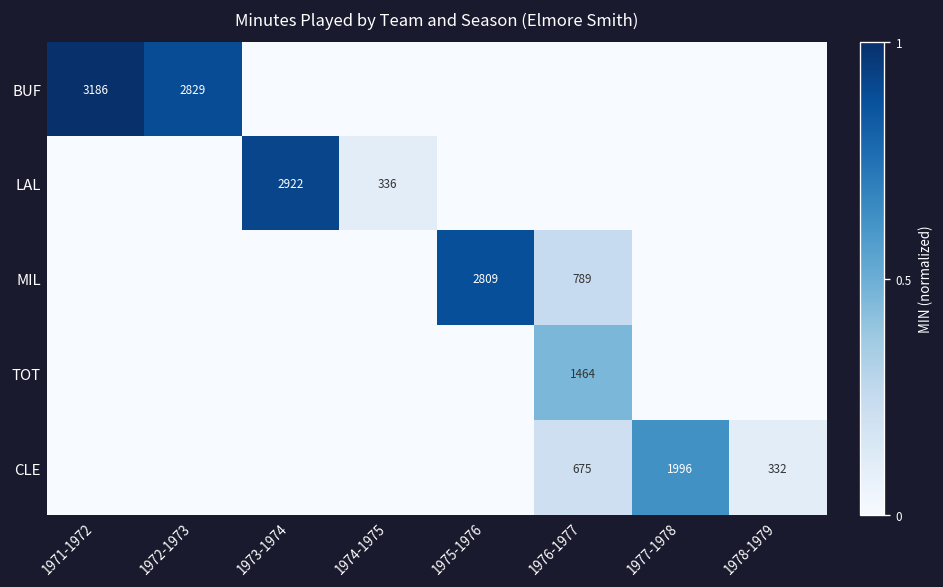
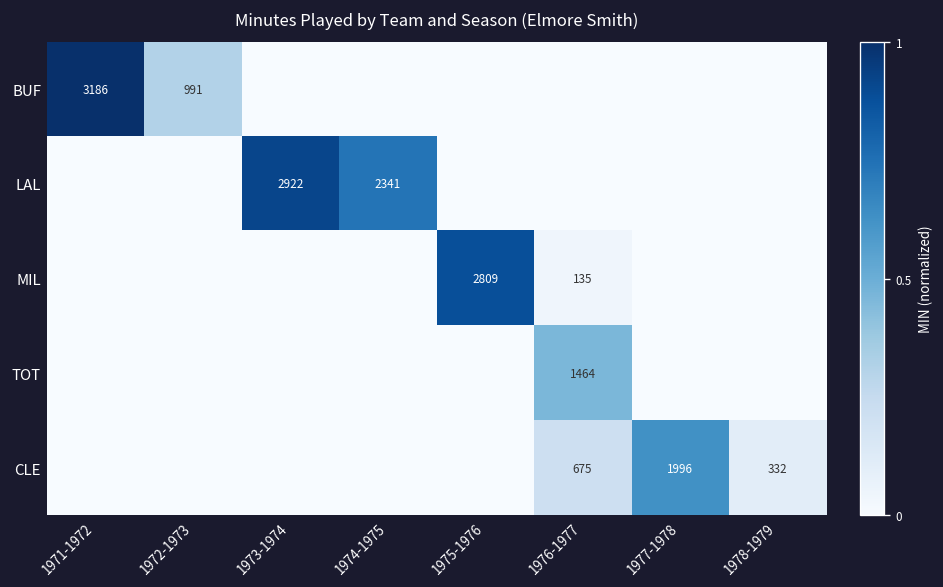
  {
    "BUF": {
      "1971-1972": 3186,
-     "1972-1973": 2829
+     "1972-1973": 991
    },
    "LAL": {
      "1973-1974": 2922,
-     "1974-1975": 336
+     "1974-1975": 2341
    },
    "MIL": {
      "1975-1976": 2809,
-     "1976-1977": 789
+     "1976-1977": 135
    },
    "TOT": {
      "1976-1977": 1464
    },
    "CLE": {
      "1976-1977": 675,
      "1977-1978": 1996,
      "1978-1979": 332
    }
  }
